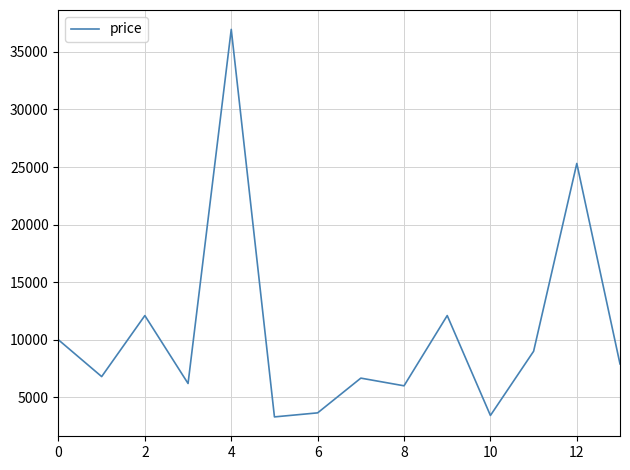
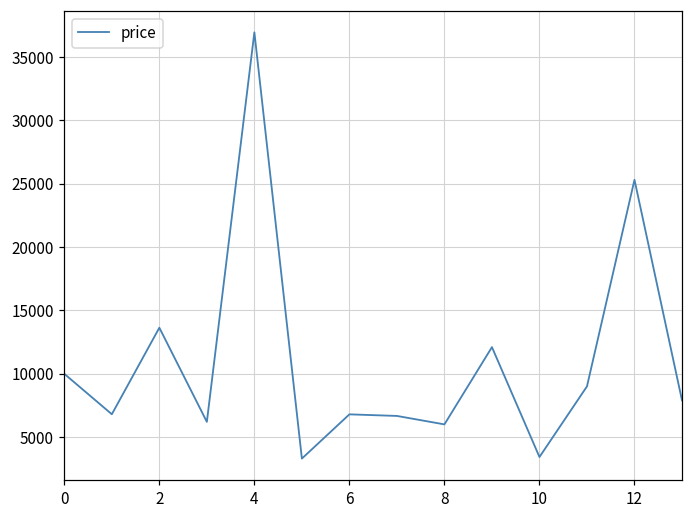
  {
    "0": 10000,
-   "2": 12100,
+   "2": 13600,
    "4": 37000,
-   "6": 3600,
+   "6": 6800,
    "8": 6000,
    "10": 3400,
    "12": 25300
  }
